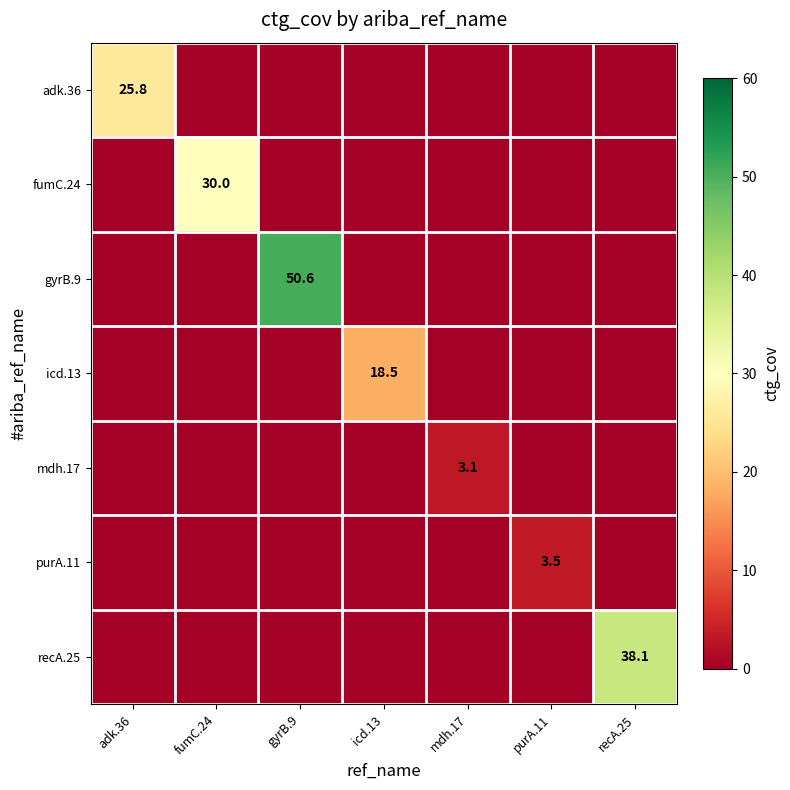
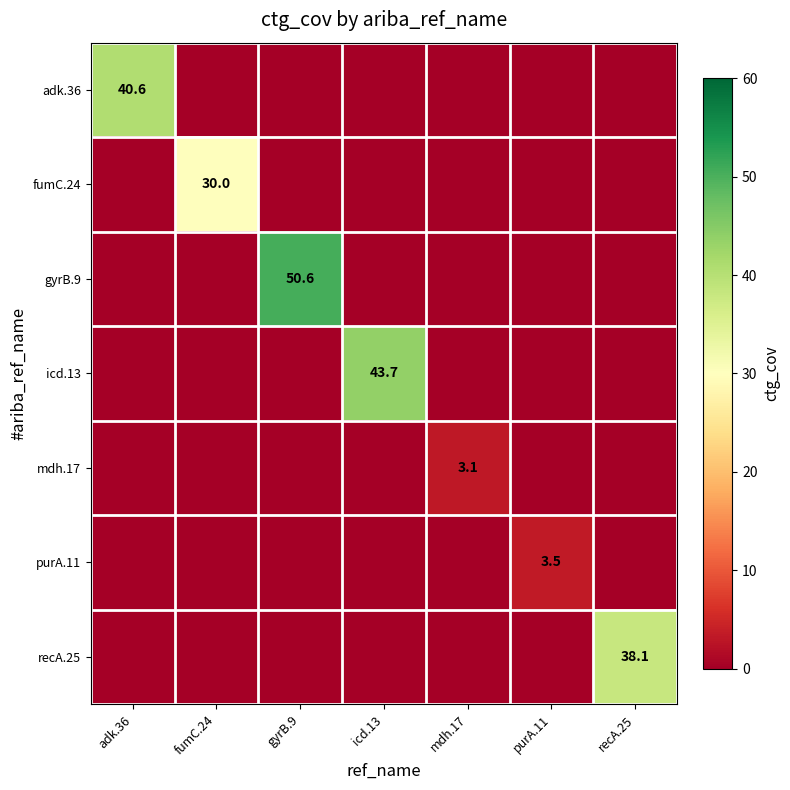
  {
    "adk.36": {
-     "adk.36": 25.8
+     "adk.36": 40.6
    },
    "fumC.24": {
      "fumC.24": 30.0
    },
    "gyrB.9": {
      "gyrB.9": 50.6
    },
    "icd.13": {
-     "icd.13": 18.5
+     "icd.13": 43.7
    },
    "mdh.17": {
      "mdh.17": 3.1
    },
    "purA.11": {
      "purA.11": 3.5
    },
    "recA.25": {
      "recA.25": 38.1
    }
  }
